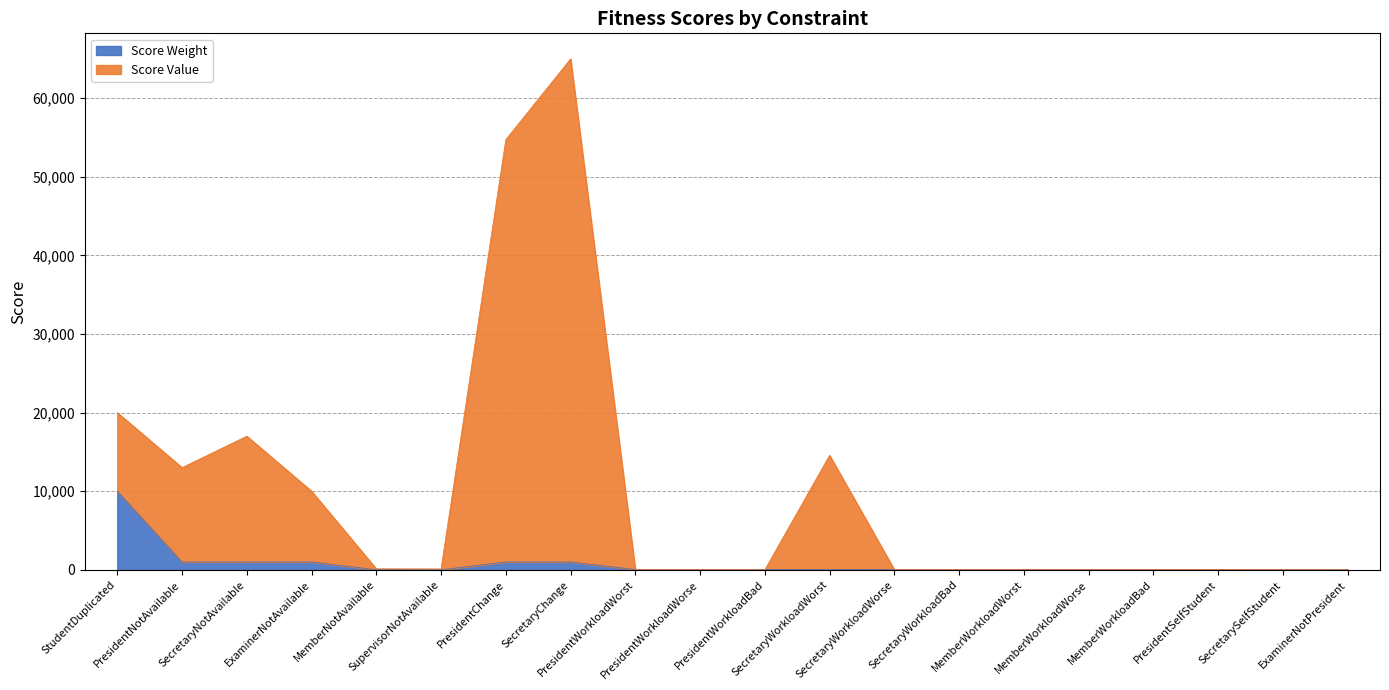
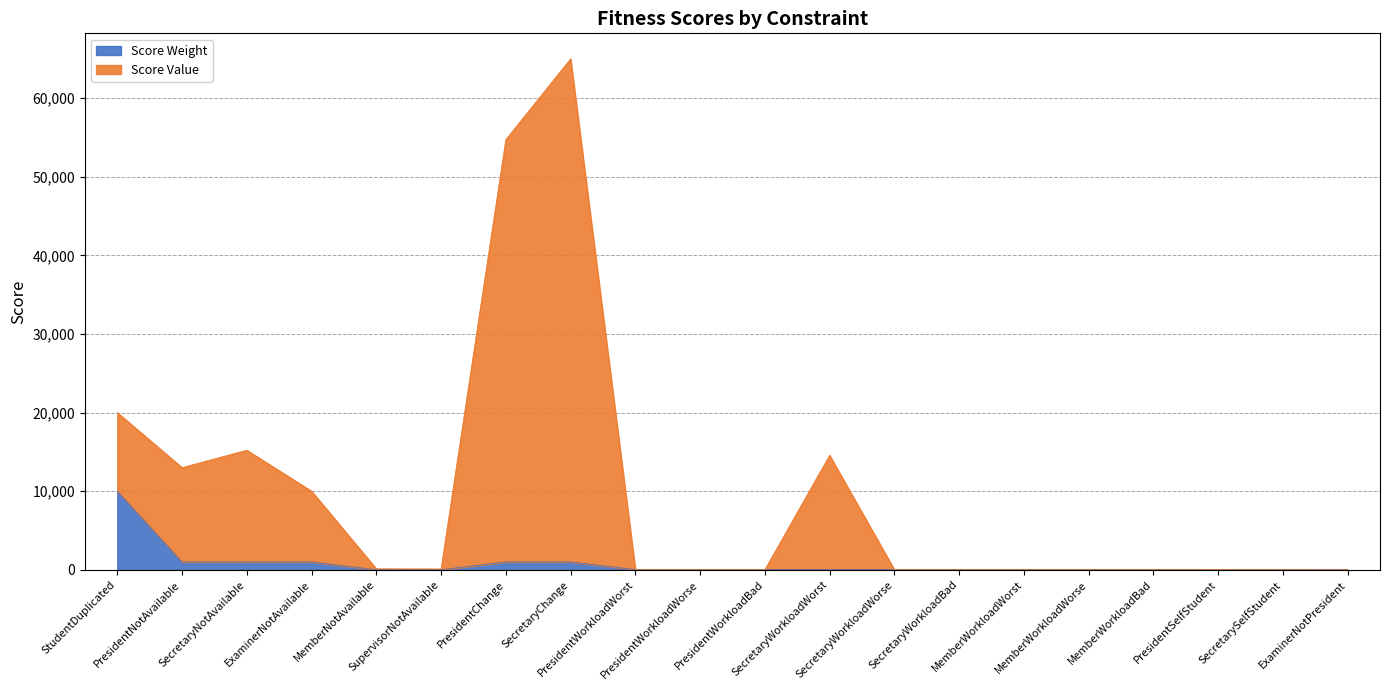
  {
    "Score Weight": {
      "StudentDuplicated": "10,000",
      "PresidentNotAvailable": "1,000",
      "SecretaryNotAvailable": "1,000",
      "ExaminerNotAvailable": "1,000",
      "PresidentChange": "1,000",
      "SecretaryChange": "1,000",
      "SecretaryWorkloadWorst": "0"
    },
    "Score Value": {
      "StudentDuplicated": "10,000",
      "PresidentNotAvailable": "12,000",
-     "SecretaryNotAvailable": "16,000",
+     "SecretaryNotAvailable": "14,000",
      "ExaminerNotAvailable": "9,000",
      "PresidentChange": "54,000",
      "SecretaryChange": "64,000",
      "SecretaryWorkloadWorst": "15,000"
    }
  }
